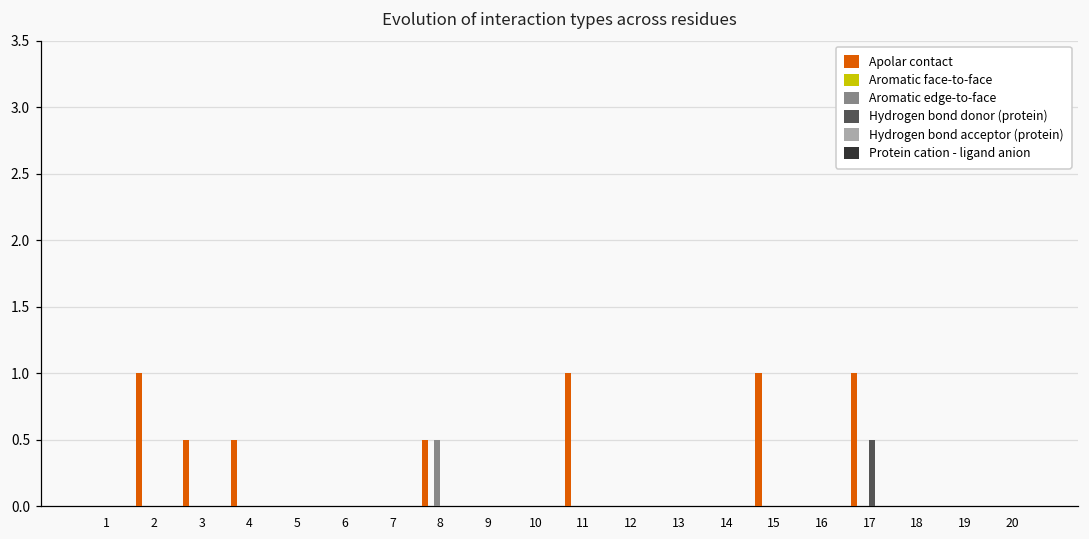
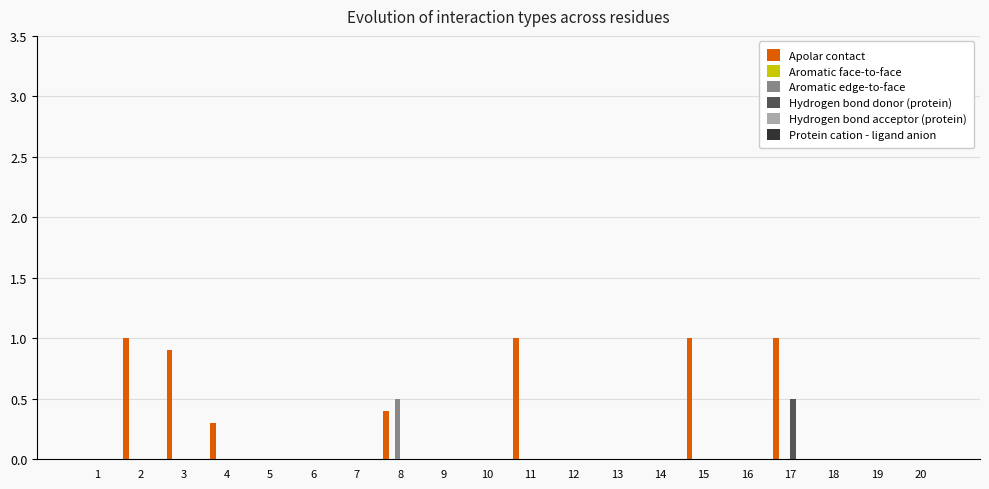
  {
    "Apolar contact": {
      "1": 0.0,
      "2": 1.0,
-     "3": 0.5,
-     "4": 0.5,
+     "3": 0.9,
+     "4": 0.3,
      "5": 0.0,
      "6": 0.0,
      "7": 0.0,
-     "8": 0.5,
+     "8": 0.4,
      "9": 0.0,
      "10": 0.0,
      "11": 1.0,
      "12": 0.0,
      "13": 0.0,
      "14": 0.0,
      "15": 1.0,
      "16": 0.0,
      "17": 1.0,
      "18": 0.0,
      "19": 0.0,
      "20": 0.0
    },
    "Aromatic face-to-face": {
      "1": 0.0,
      "2": 0.0,
      "3": 0.0,
      "4": 0.0,
      "5": 0.0,
      "6": 0.0,
      "7": 0.0,
      "8": 0.0,
      "9": 0.0,
      "10": 0.0,
      "11": 0.0,
      "12": 0.0,
      "13": 0.0,
      "14": 0.0,
      "15": 0.0,
      "16": 0.0,
      "17": 0.0,
      "18": 0.0,
      "19": 0.0,
      "20": 0.0
    }
  }
